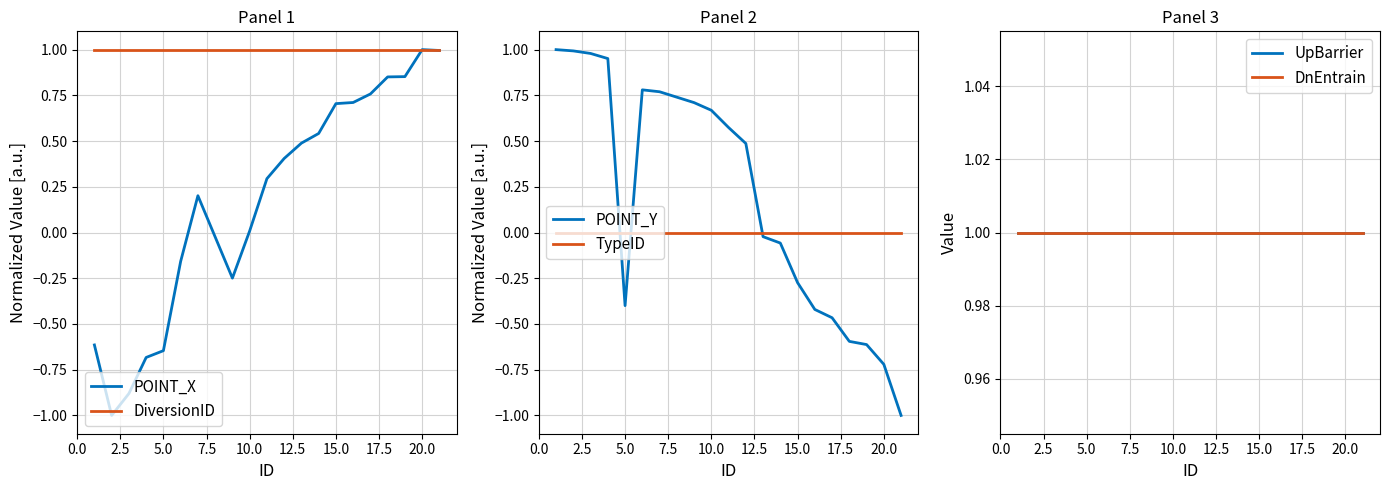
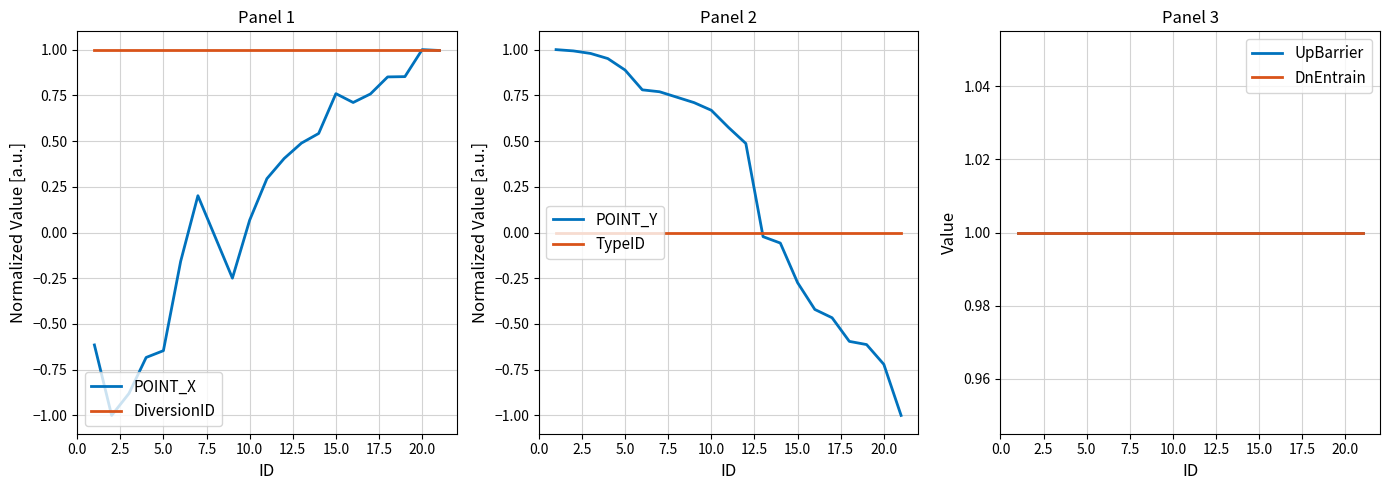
  {
    "Panel 1": {
      "POINT_X": {
        "5.0": -0.65,
-       "10.0": 0.01,
-       "15.0": 0.70
+       "10.0": 0.07,
+       "15.0": 0.76
      },
      "DiversionID": {
        "5.0": 1.00,
        "10.0": 1.00,
        "15.0": 1.00
      }
    },
    "Panel 2": {
      "POINT_Y": {
-       "5.0": -0.40,
+       "5.0": 0.89,
        "10.0": 0.67,
        "15.0": -0.27,
        "20.0": -0.72
      },
      "TypeID": {
        "10.0": 0.00,
        "15.0": 0.00,
        "20.0": 0.00
      }
    },
    "Panel 3": {
      "5.0": 1.000,
      "10.0": 1.000,
      "15.0": 1.000,
      "20.0": 1.000
    }
  }
